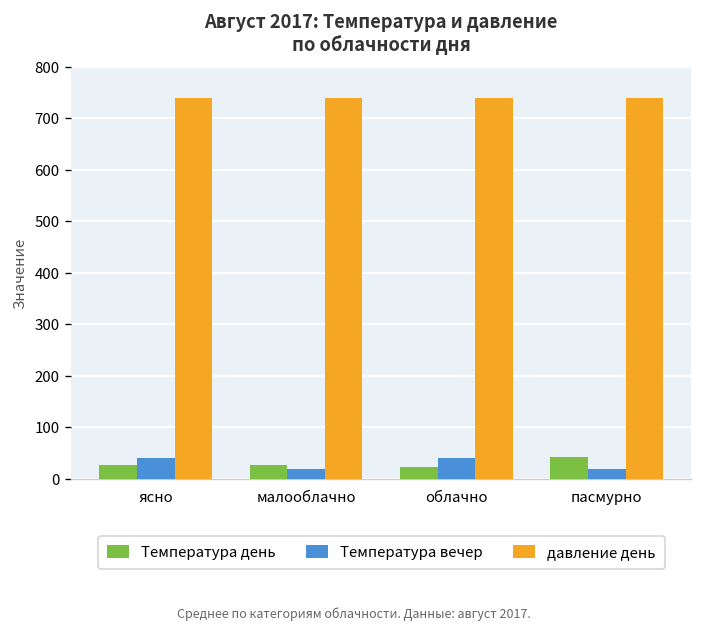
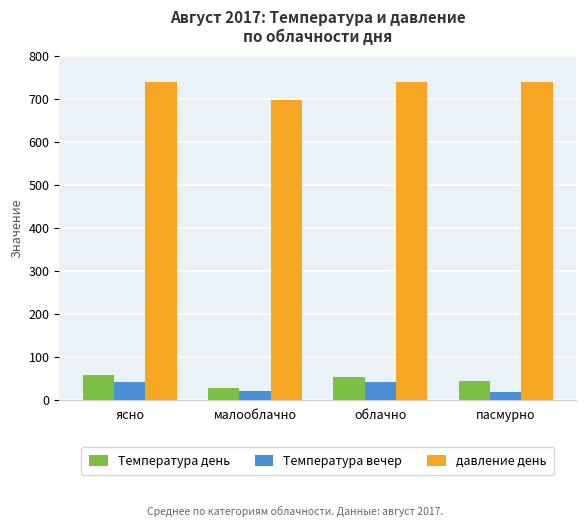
  {
    "Температура день": {
-     "ясно": 30,
+     "ясно": 60,
      "малооблачно": 30,
-     "облачно": 20,
+     "облачно": 50,
      "пасмурно": 40
    },
    "Температура вечер": {
      "ясно": 40,
      "малооблачно": 20,
      "облачно": 40,
      "пасмурно": 20
    },
    "давление день": {
      "ясно": 740,
-     "малооблачно": 740,
+     "малооблачно": 700,
      "облачно": 740,
      "пасмурно": 740
    }
  }
